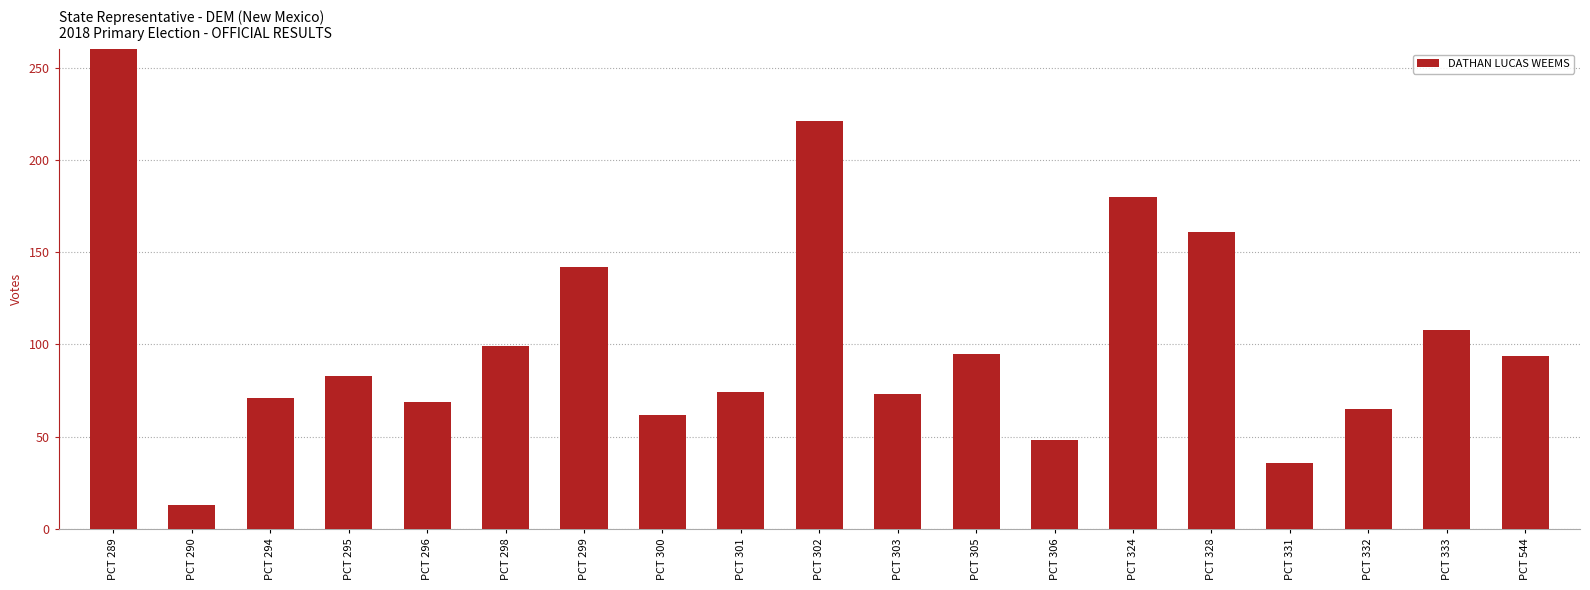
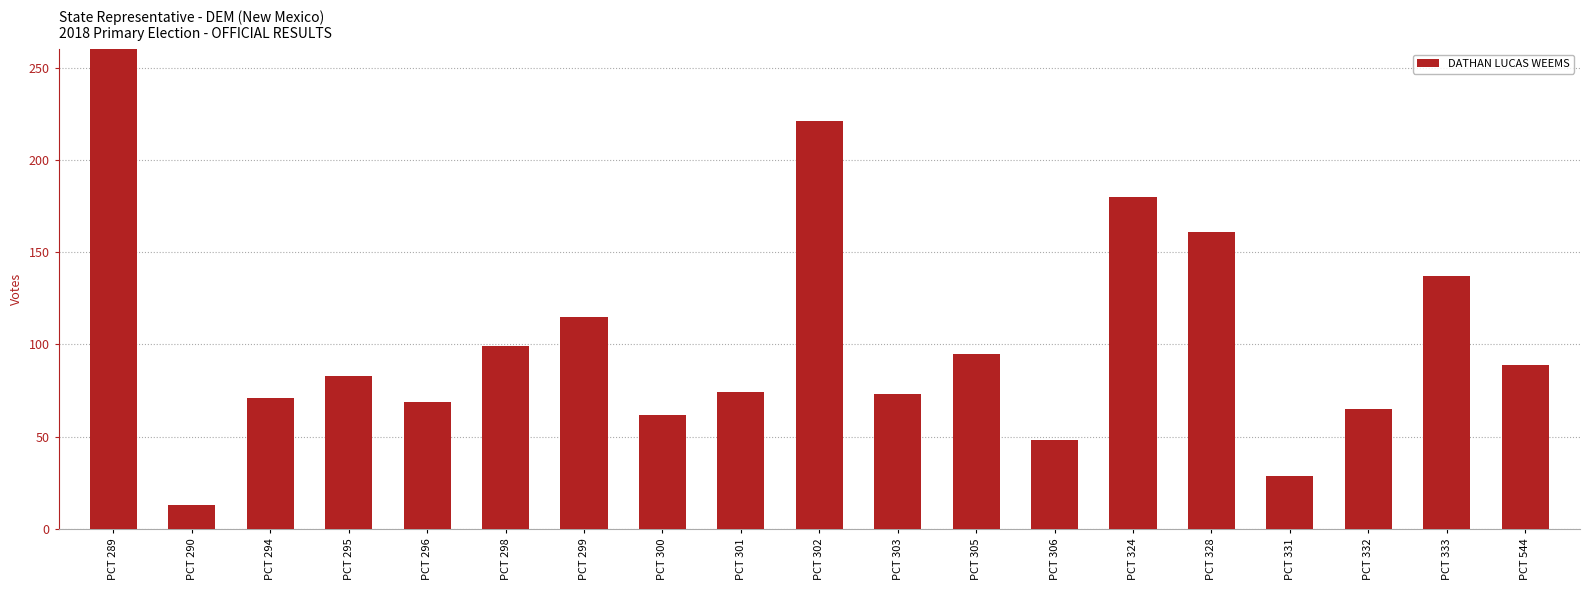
  {
    "PCT 290": 13,
    "PCT 294": 71,
    "PCT 295": 83,
    "PCT 296": 69,
    "PCT 298": 99,
-   "PCT 299": 142,
+   "PCT 299": 115,
    "PCT 300": 62,
    "PCT 301": 74,
    "PCT 302": 221,
    "PCT 303": 73,
    "PCT 305": 95,
    "PCT 306": 48,
    "PCT 324": 180,
    "PCT 328": 161,
-   "PCT 331": 36,
+   "PCT 331": 29,
    "PCT 332": 65,
-   "PCT 333": 108,
-   "PCT 544": 94
+   "PCT 333": 137,
+   "PCT 544": 89
  }
